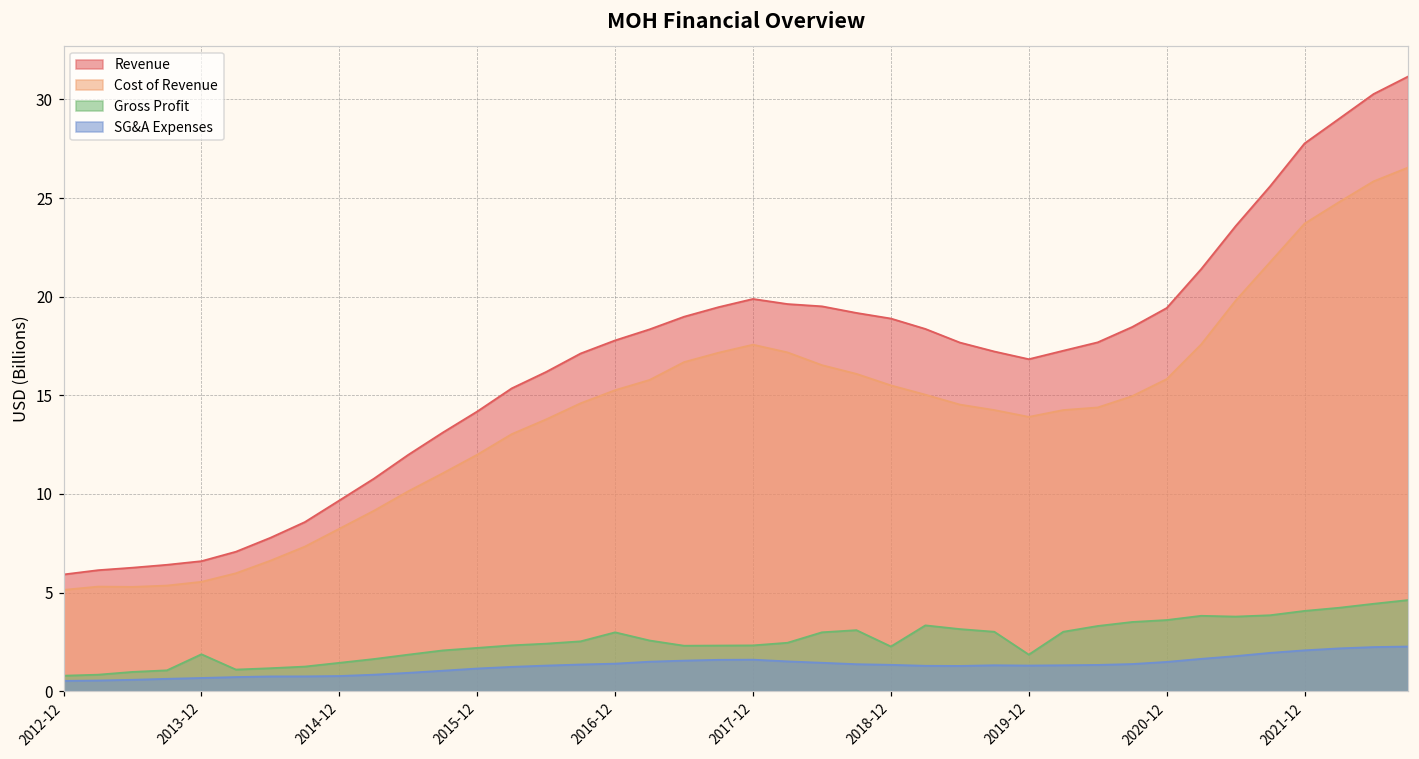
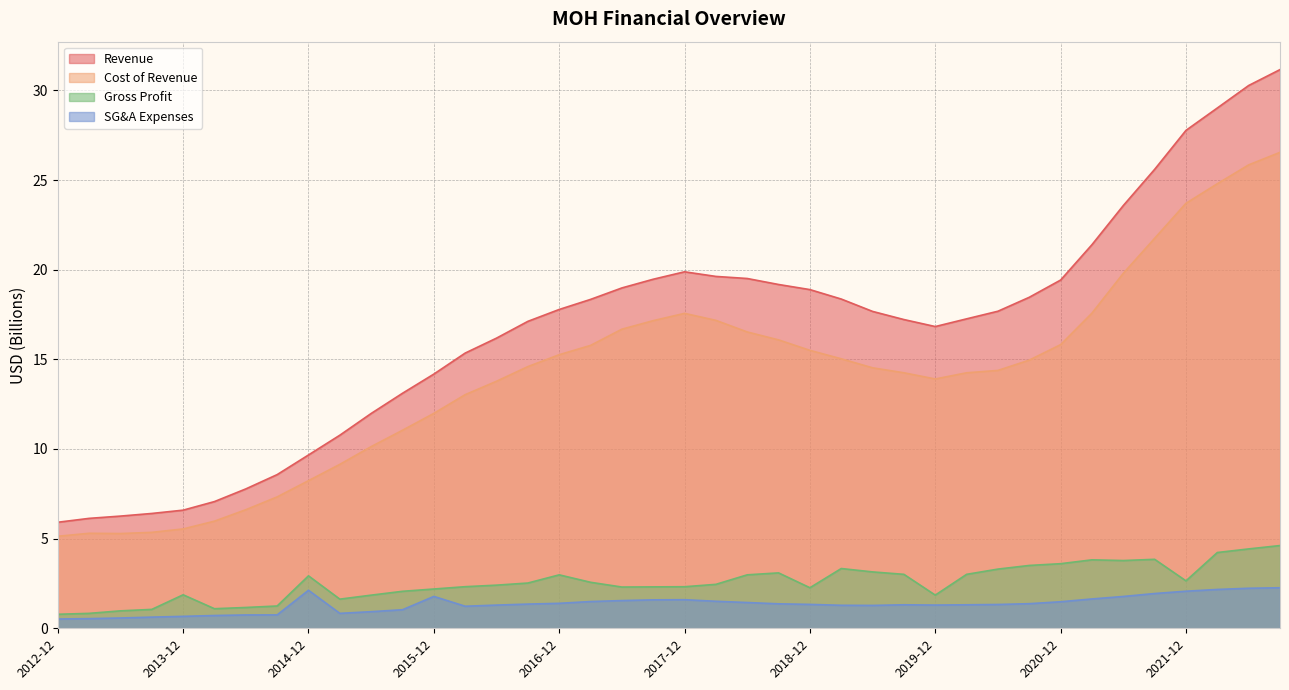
  {
    "Gross Profit": {
      "2012-12": 0.8,
      "2013-12": 1.9,
-     "2014-12": 1.4,
+     "2014-12": 2.9,
      "2015-12": 2.2,
      "2016-12": 3.0,
      "2017-12": 2.3,
      "2018-12": 2.3,
      "2019-12": 1.9,
      "2020-12": 3.6,
-     "2021-12": 4.1
+     "2021-12": 2.6
    },
    "SG&A Expenses": {
      "2012-12": 0.5,
      "2013-12": 0.7,
-     "2014-12": 0.8,
-     "2015-12": 1.1,
+     "2014-12": 2.1,
+     "2015-12": 1.8,
      "2016-12": 1.4,
      "2017-12": 1.6,
      "2018-12": 1.3,
      "2019-12": 1.3,
      "2020-12": 1.5,
      "2021-12": 2.1
    }
  }
